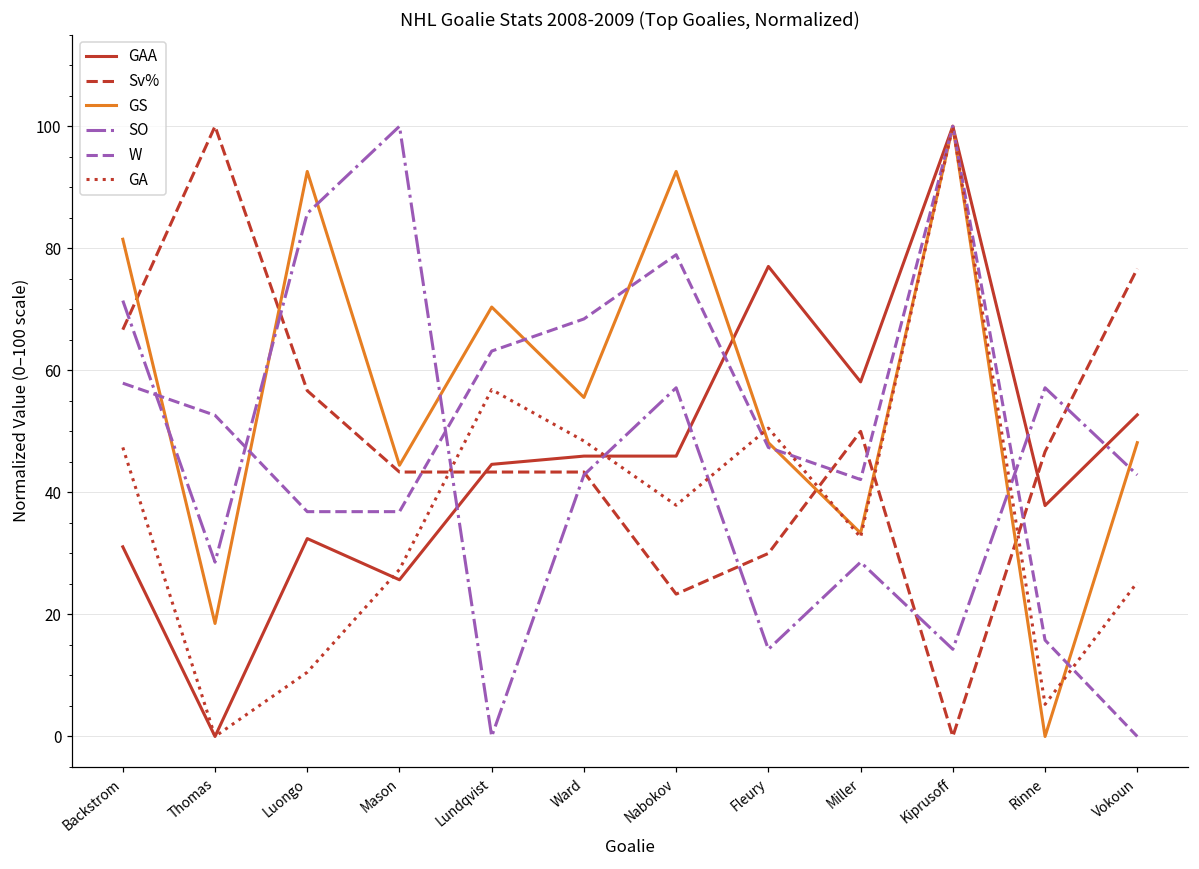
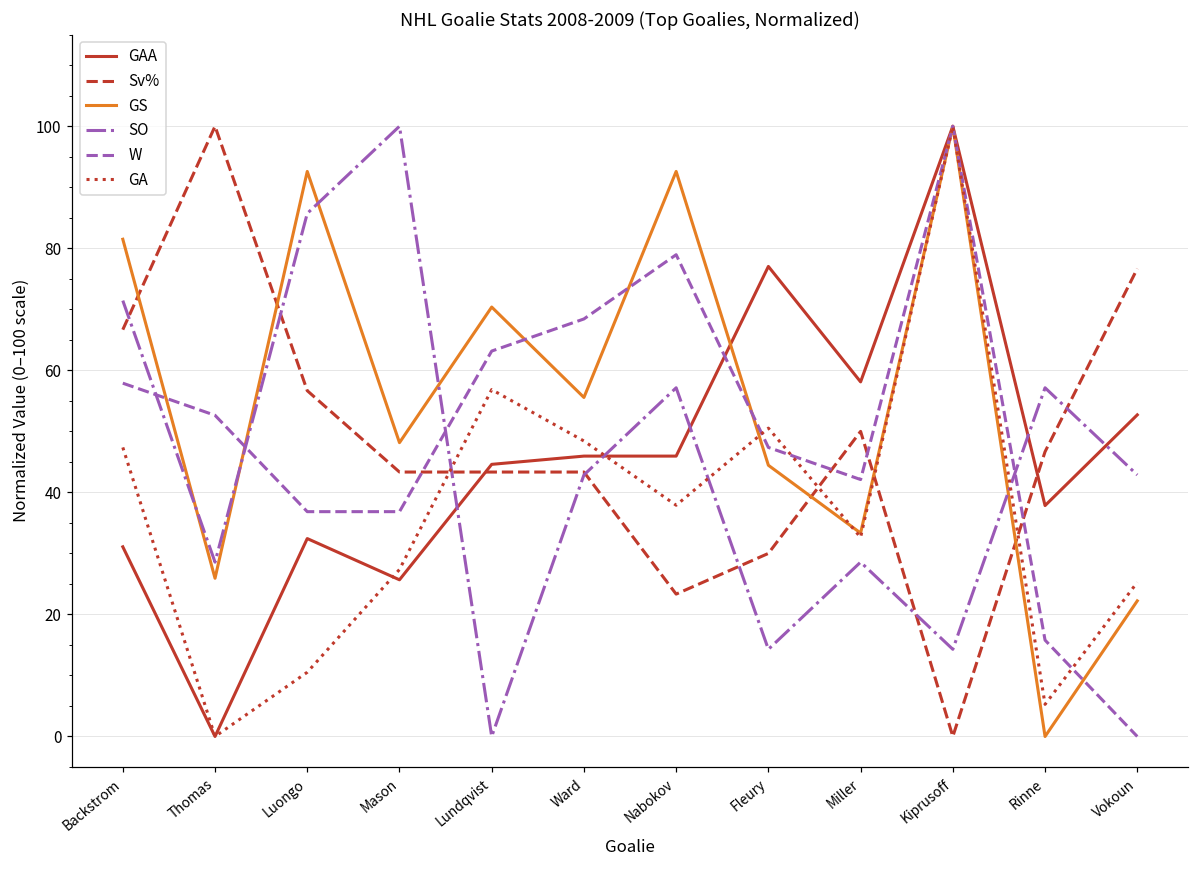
  {
    "GS": {
      "Backstrom": 81,
-     "Thomas": 19,
+     "Thomas": 26,
      "Luongo": 93,
-     "Mason": 44,
+     "Mason": 48,
      "Lundqvist": 70,
      "Ward": 56,
      "Nabokov": 93,
-     "Fleury": 48,
+     "Fleury": 44,
      "Miller": 33,
      "Rinne": 0,
-     "Vokoun": 48
+     "Vokoun": 22
    }
  }
